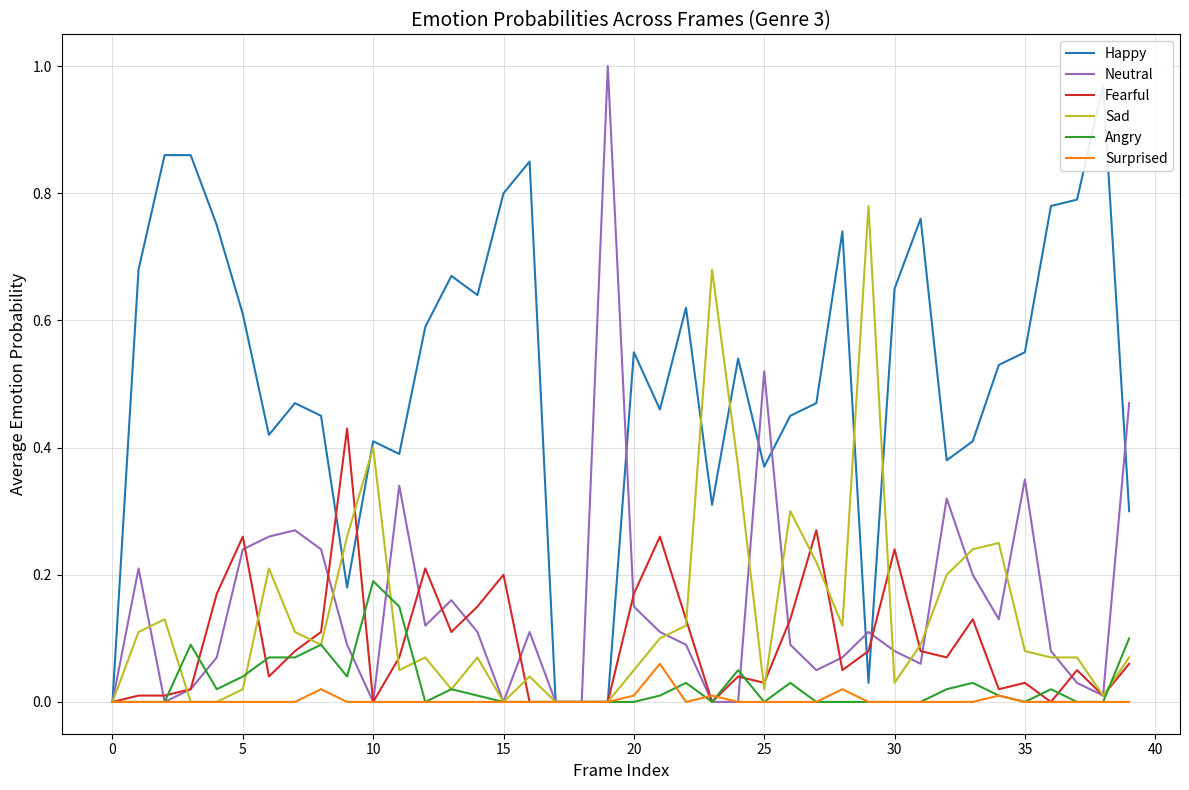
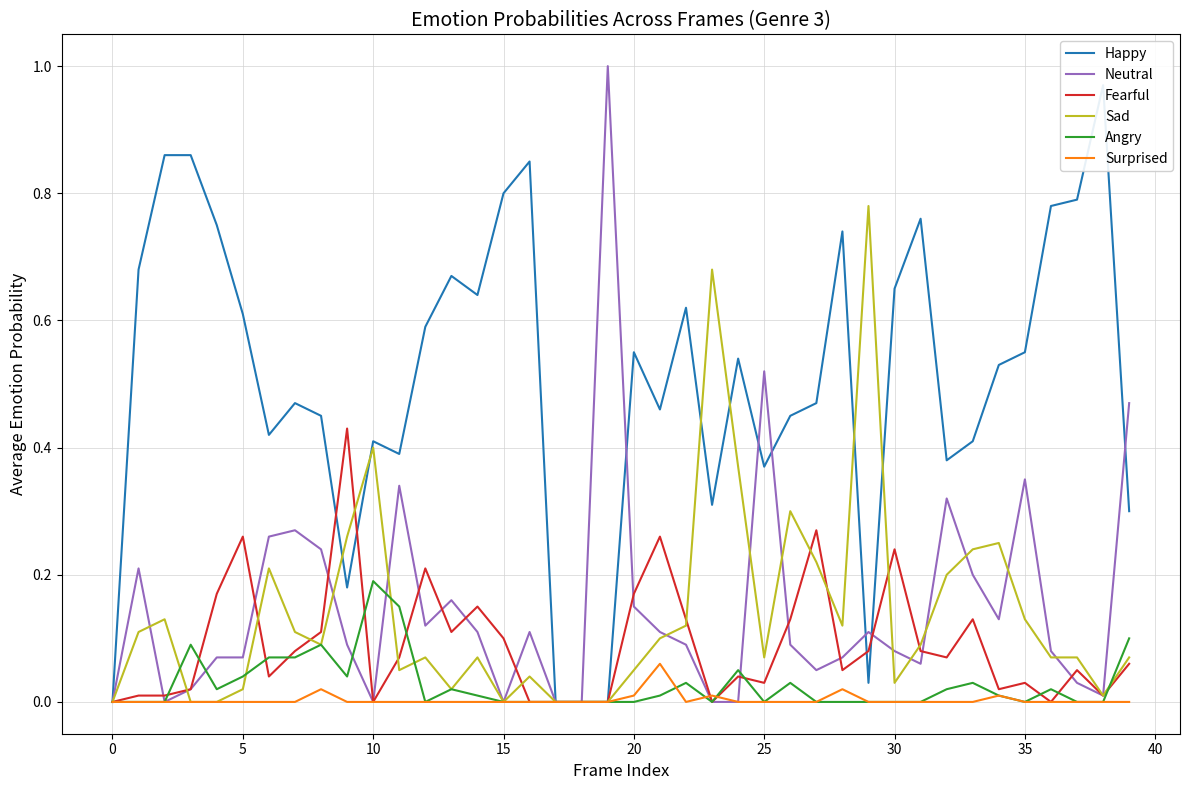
  {
    "Happy": {
      "5": 0.61,
      "10": 0.41,
      "15": 0.80,
      "20": 0.55,
      "25": 0.37,
      "30": 0.65,
      "35": 0.55
    },
    "Neutral": {
-     "5": 0.24,
+     "5": 0.07,
      "20": 0.15,
      "25": 0.52,
      "30": 0.08,
      "35": 0.35
    },
    "Fearful": {
      "5": 0.26,
-     "15": 0.2,
+     "15": 0.1,
      "20": 0.17,
      "25": 0.03,
      "30": 0.24,
      "35": 0.03
    },
    "Sad": {
      "5": 0.02,
      "10": 0.40,
      "20": 0.05,
-     "25": 0.02,
+     "25": 0.07,
      "30": 0.03,
-     "35": 0.08
+     "35": 0.13
    },
    "Angry": {
      "5": 0.04,
      "10": 0.19,
      "20": 0.00
    },
    "Surprised": {
      "5": 0.00,
      "20": 0.01
    }
  }
